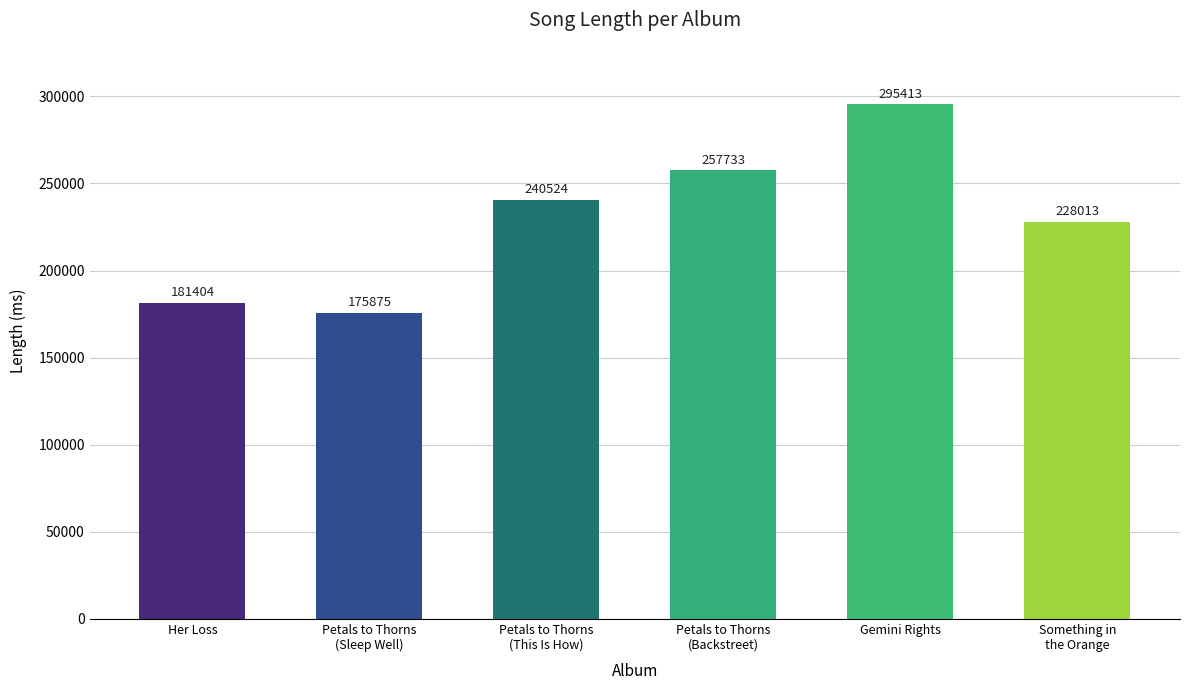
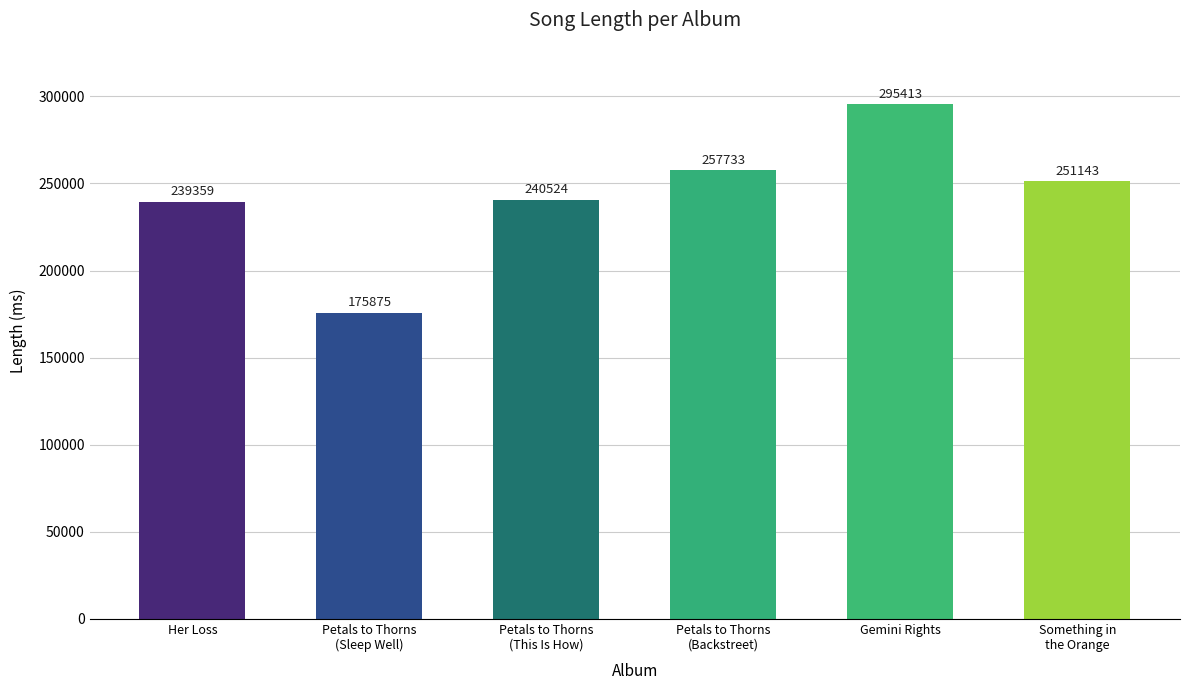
  {
-   "Her Loss": 181404,
+   "Her Loss": 239359,
    "Petals to Thorns (Sleep Well)": 175875,
    "Petals to Thorns (This Is How)": 240524,
    "Petals to Thorns (Backstreet)": 257733,
    "Gemini Rights": 295413,
-   "Something in the Orange": 228013
+   "Something in the Orange": 251143
  }
